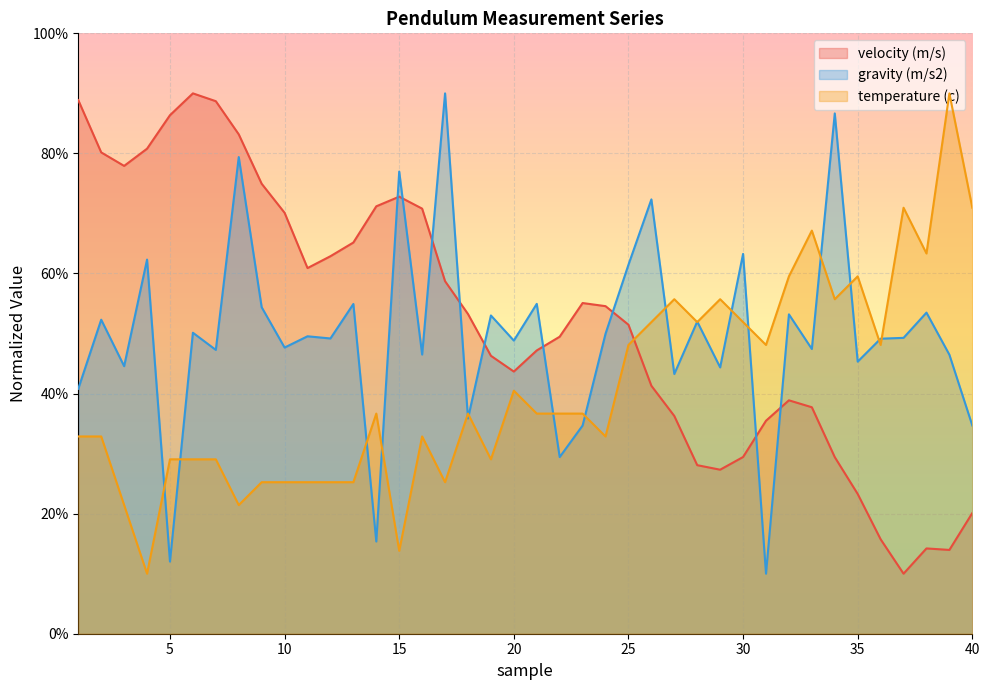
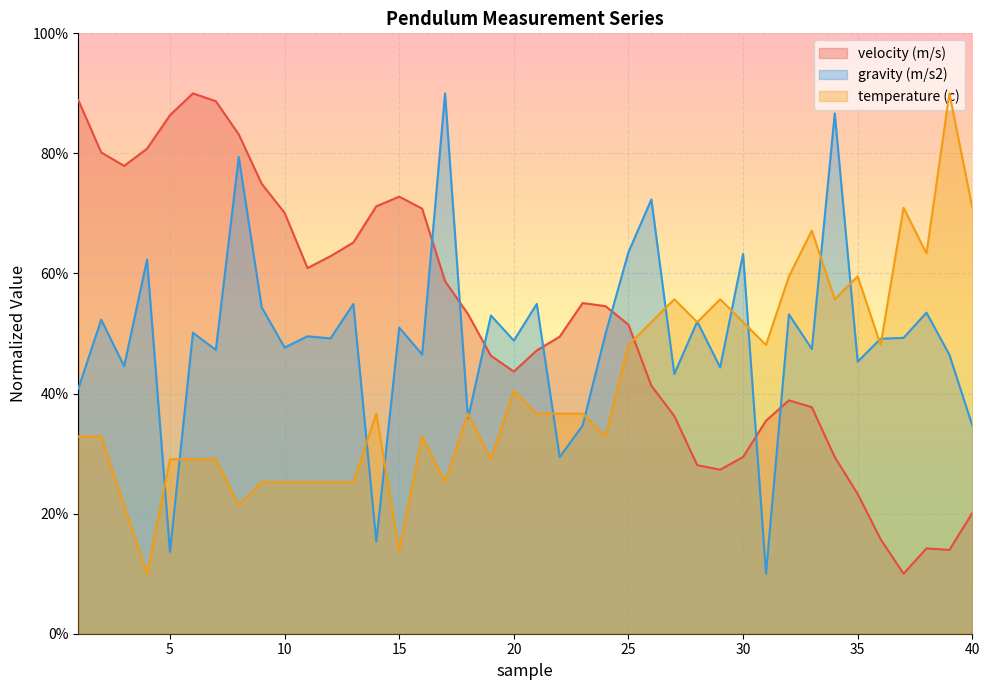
  {
    "gravity (m/s2)": {
-     "5": "12%",
+     "5": "14%",
      "10": "48%",
-     "15": "77%",
+     "15": "51%",
      "20": "49%",
-     "25": "61%",
+     "25": "64%",
      "30": "63%",
      "35": "45%",
      "40": "35%"
    }
  }
